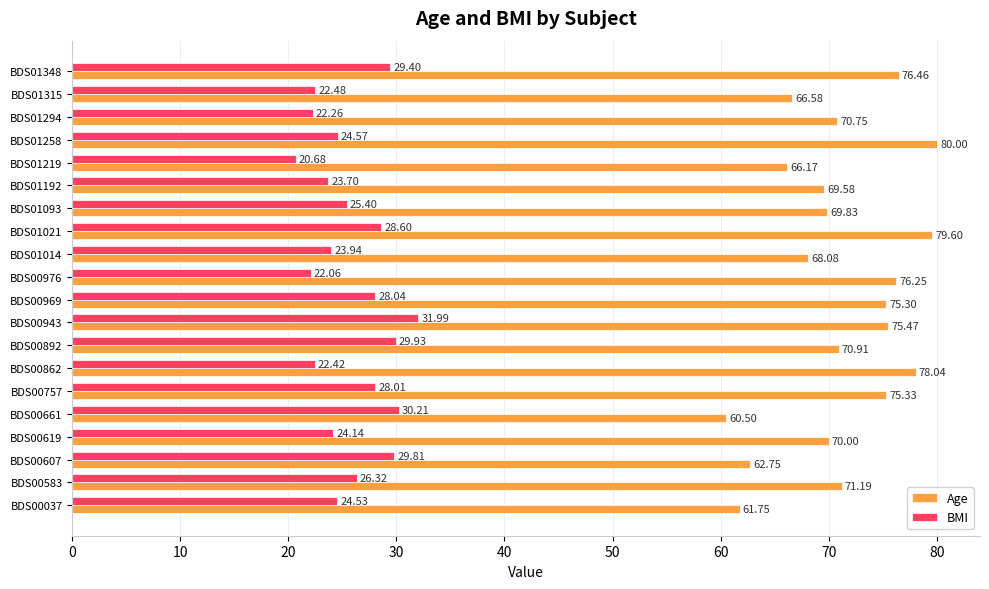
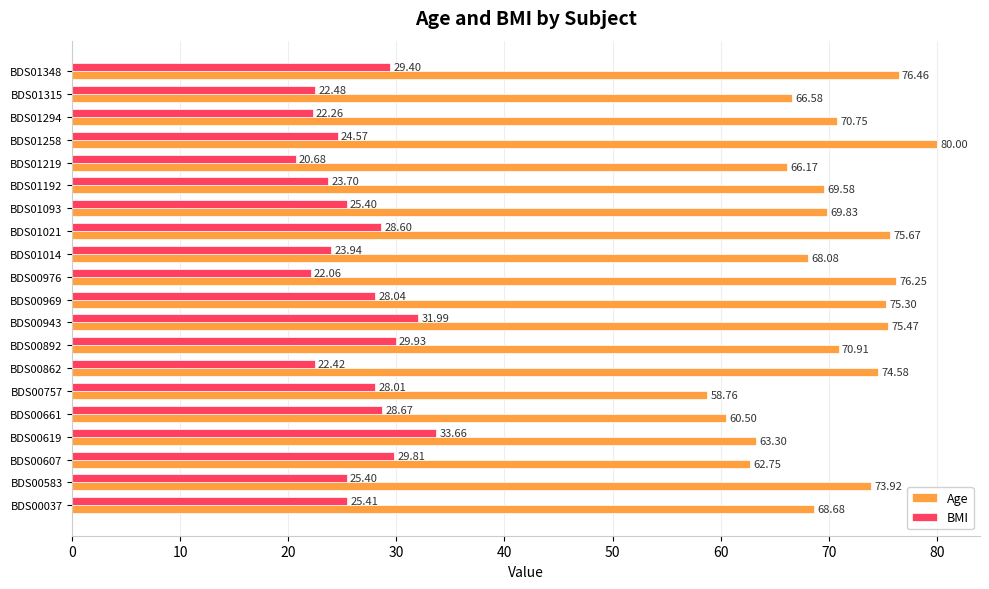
  {
    "Age": {
      "BDS01348": 76.46,
      "BDS01315": 66.58,
      "BDS01294": 70.75,
      "BDS01258": 80.00,
      "BDS01219": 66.17,
      "BDS01192": 69.58,
      "BDS01093": 69.83,
-     "BDS01021": 79.60,
+     "BDS01021": 75.67,
      "BDS01014": 68.08,
      "BDS00976": 76.25,
      "BDS00969": 75.30,
      "BDS00943": 75.47,
      "BDS00892": 70.91,
-     "BDS00862": 78.04,
-     "BDS00757": 75.33,
+     "BDS00862": 74.58,
+     "BDS00757": 58.76,
      "BDS00661": 60.50,
-     "BDS00619": 70.00,
+     "BDS00619": 63.30,
      "BDS00607": 62.75,
-     "BDS00583": 71.19,
-     "BDS00037": 61.75
+     "BDS00583": 73.92,
+     "BDS00037": 68.68
    },
    "BMI": {
      "BDS01348": 29.40,
      "BDS01315": 22.48,
      "BDS01294": 22.26,
      "BDS01258": 24.57,
      "BDS01219": 20.68,
      "BDS01192": 23.70,
      "BDS01093": 25.40,
      "BDS01021": 28.60,
      "BDS01014": 23.94,
      "BDS00976": 22.06,
      "BDS00969": 28.04,
      "BDS00943": 31.99,
      "BDS00892": 29.93,
      "BDS00862": 22.42,
      "BDS00757": 28.01,
-     "BDS00661": 30.21,
-     "BDS00619": 24.14,
+     "BDS00661": 28.67,
+     "BDS00619": 33.66,
      "BDS00607": 29.81,
-     "BDS00583": 26.32,
-     "BDS00037": 24.53
+     "BDS00583": 25.40,
+     "BDS00037": 25.41
    }
  }
